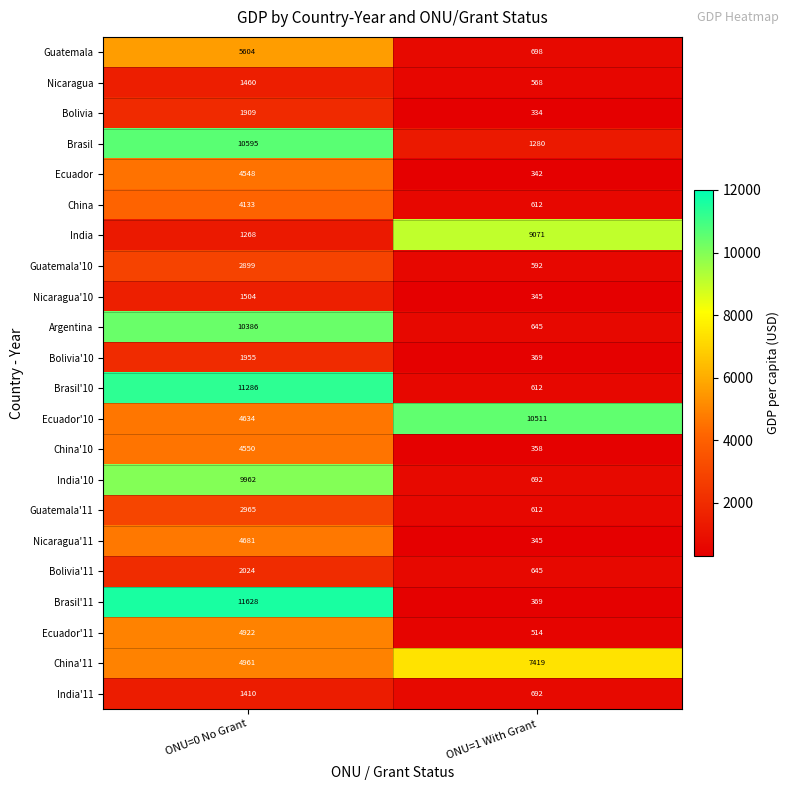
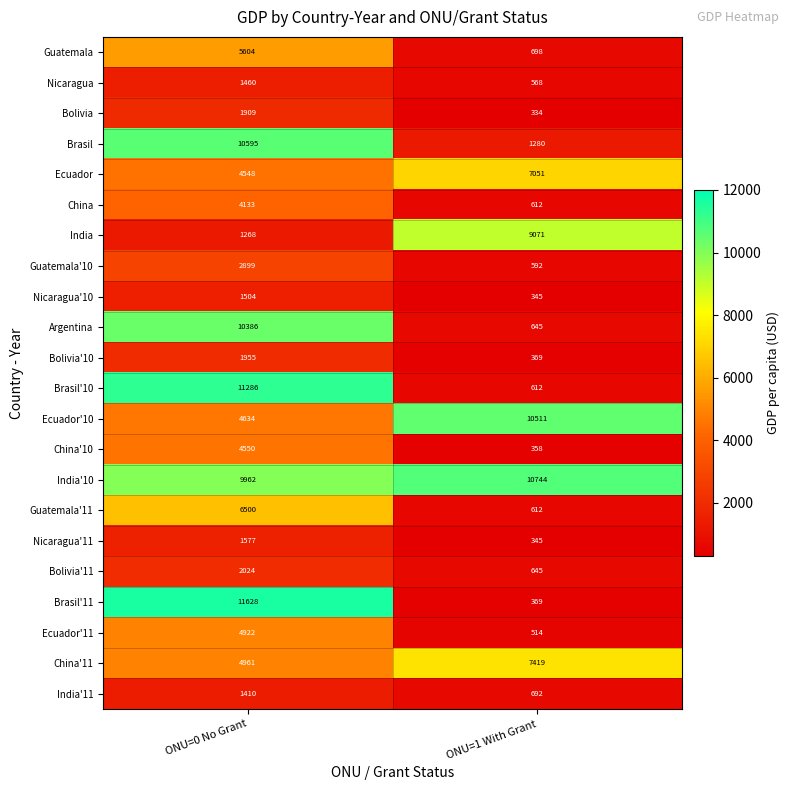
  {
    "Guatemala": {
      "ONU=0 No Grant": 5604,
      "ONU=1 With Grant": 698
    },
    "Nicaragua": {
      "ONU=0 No Grant": 1460,
      "ONU=1 With Grant": 568
    },
    "Bolivia": {
      "ONU=0 No Grant": 1909,
      "ONU=1 With Grant": 334
    },
    "Brasil": {
      "ONU=0 No Grant": 10595,
      "ONU=1 With Grant": 1280
    },
    "Ecuador": {
      "ONU=0 No Grant": 4548,
-     "ONU=1 With Grant": 342
+     "ONU=1 With Grant": 7051
    },
    "China": {
      "ONU=0 No Grant": 4133,
      "ONU=1 With Grant": 612
    },
    "India": {
      "ONU=0 No Grant": 1268,
      "ONU=1 With Grant": 9071
    },
    "Guatemala'10": {
      "ONU=0 No Grant": 2899,
      "ONU=1 With Grant": 592
    },
    "Nicaragua'10": {
      "ONU=0 No Grant": 1504,
      "ONU=1 With Grant": 345
    },
    "Argentina": {
      "ONU=0 No Grant": 10386,
      "ONU=1 With Grant": 645
    },
    "Bolivia'10": {
      "ONU=0 No Grant": 1955,
      "ONU=1 With Grant": 369
    },
    "Brasil'10": {
      "ONU=0 No Grant": 11286,
      "ONU=1 With Grant": 612
    },
    "Ecuador'10": {
      "ONU=0 No Grant": 4634,
      "ONU=1 With Grant": 10511
    },
    "China'10": {
      "ONU=0 No Grant": 4550,
      "ONU=1 With Grant": 358
    },
    "India'10": {
      "ONU=0 No Grant": 9962,
-     "ONU=1 With Grant": 692
+     "ONU=1 With Grant": 10744
    },
    "Guatemala'11": {
-     "ONU=0 No Grant": 2965,
+     "ONU=0 No Grant": 6500,
      "ONU=1 With Grant": 612
    },
    "Nicaragua'11": {
-     "ONU=0 No Grant": 4681,
+     "ONU=0 No Grant": 1577,
      "ONU=1 With Grant": 345
    },
    "Bolivia'11": {
      "ONU=0 No Grant": 2024,
      "ONU=1 With Grant": 645
    },
    "Brasil'11": {
      "ONU=0 No Grant": 11628,
      "ONU=1 With Grant": 369
    },
    "Ecuador'11": {
      "ONU=0 No Grant": 4922,
      "ONU=1 With Grant": 514
    },
    "China'11": {
      "ONU=0 No Grant": 4961,
      "ONU=1 With Grant": 7419
    },
    "India'11": {
      "ONU=0 No Grant": 1410,
      "ONU=1 With Grant": 692
    }
  }
